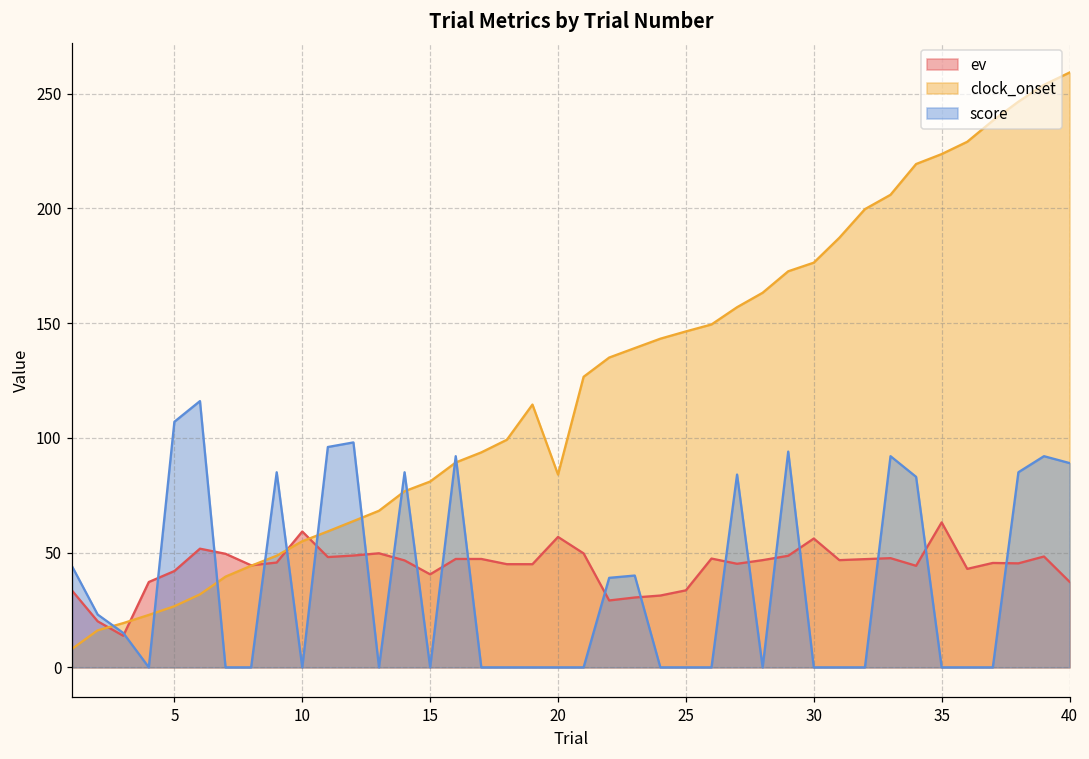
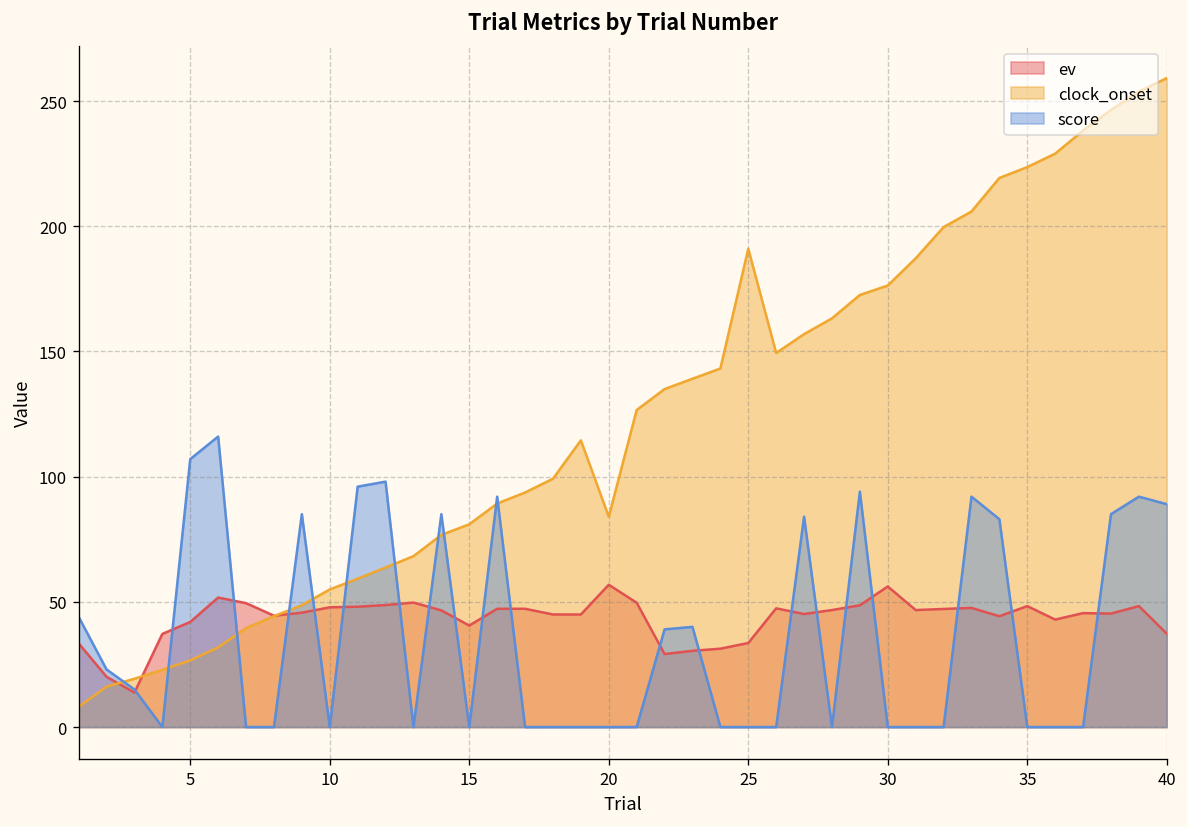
  {
    "ev": {
      "5": 42,
-     "10": 59,
+     "10": 48,
      "15": 41,
      "20": 57,
      "25": 34,
      "30": 56,
-     "35": 63,
+     "35": 48,
      "40": 37
    },
    "clock_onset": {
      "5": 27,
      "10": 55,
      "15": 81,
      "20": 84,
-     "25": 146,
+     "25": 191,
      "30": 176,
      "35": 224,
      "40": 259
    },
    "score": {
      "5": 107,
      "10": 0,
      "15": 0,
      "20": 0,
      "25": 0,
      "30": 0,
      "35": 0,
      "40": 89
    }
  }
